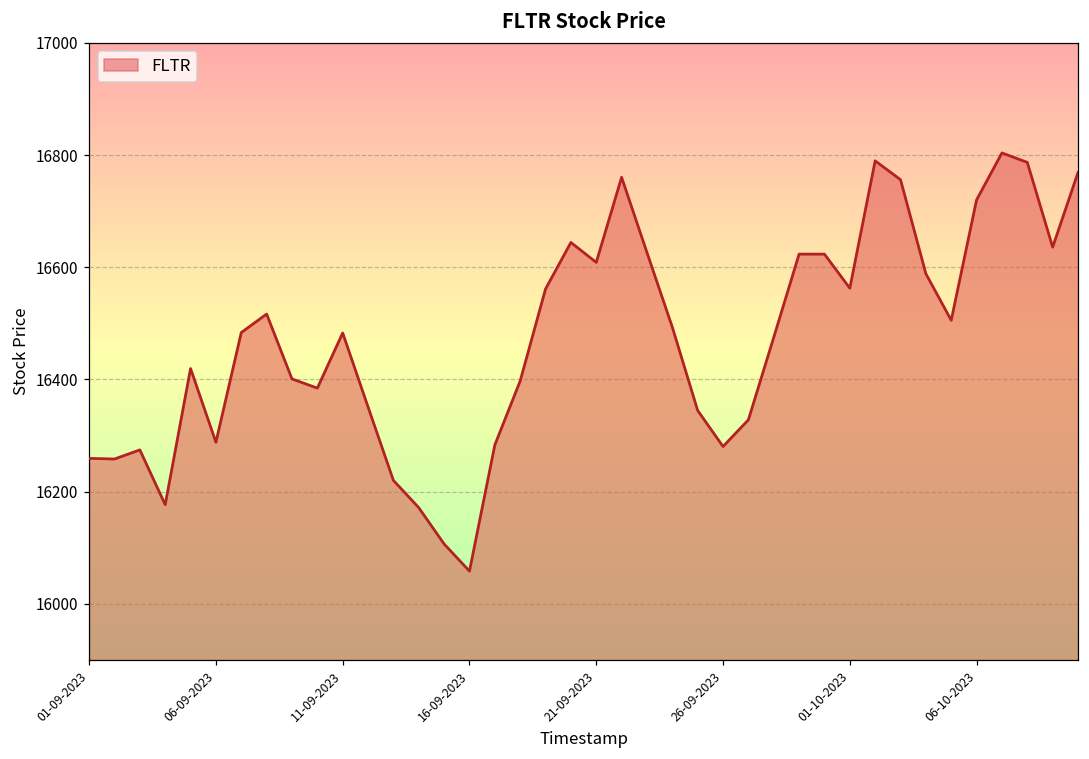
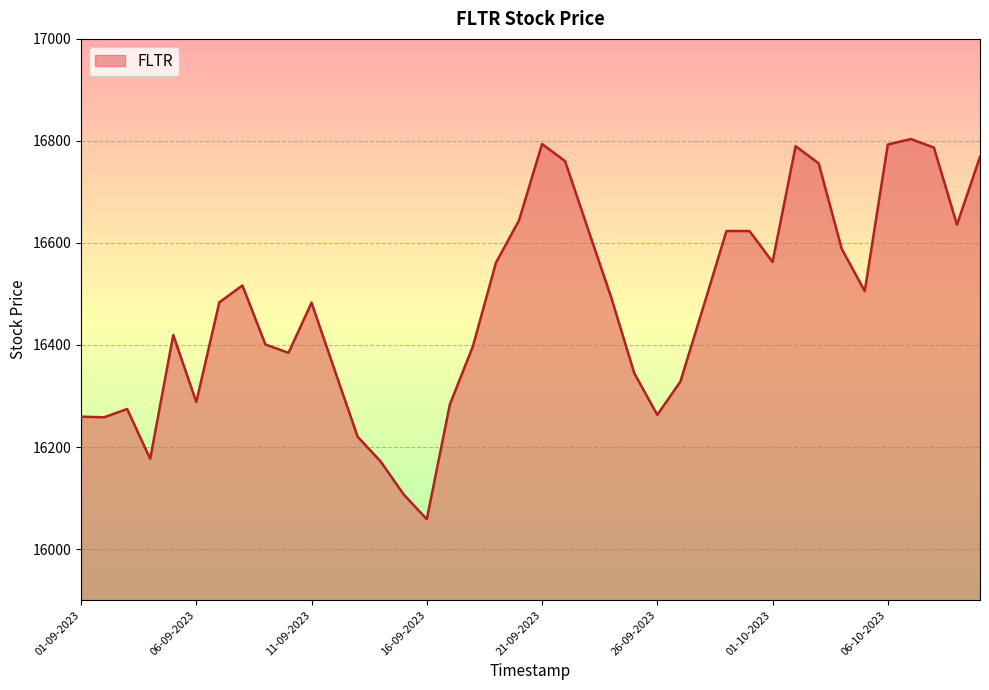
  {
    "01-09-2023": 16260,
    "06-09-2023": 16290,
    "11-09-2023": 16480,
    "16-09-2023": 16060,
-   "21-09-2023": 16610,
-   "26-09-2023": 16280,
+   "21-09-2023": 16790,
+   "26-09-2023": 16260,
    "01-10-2023": 16560,
-   "06-10-2023": 16720
+   "06-10-2023": 16790
  }
